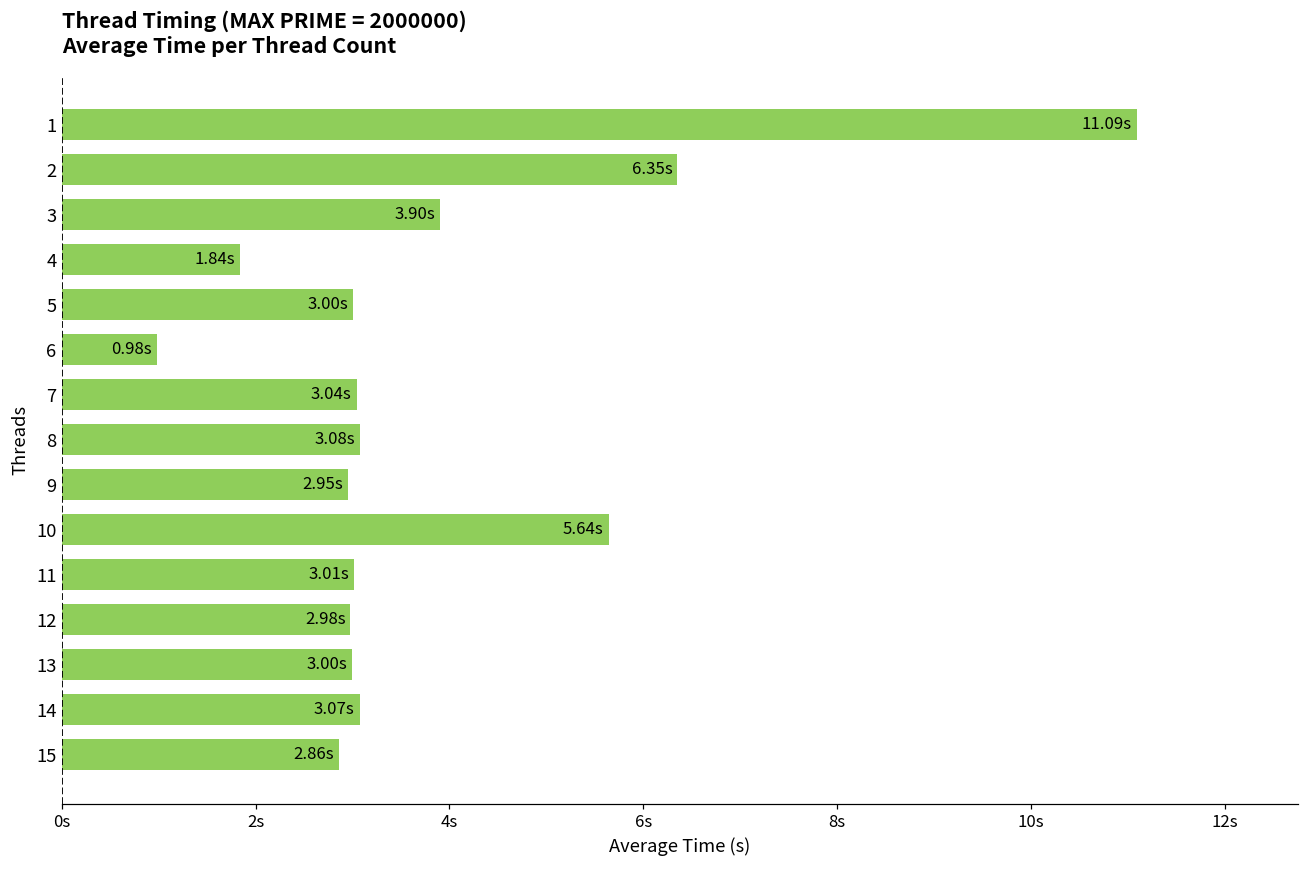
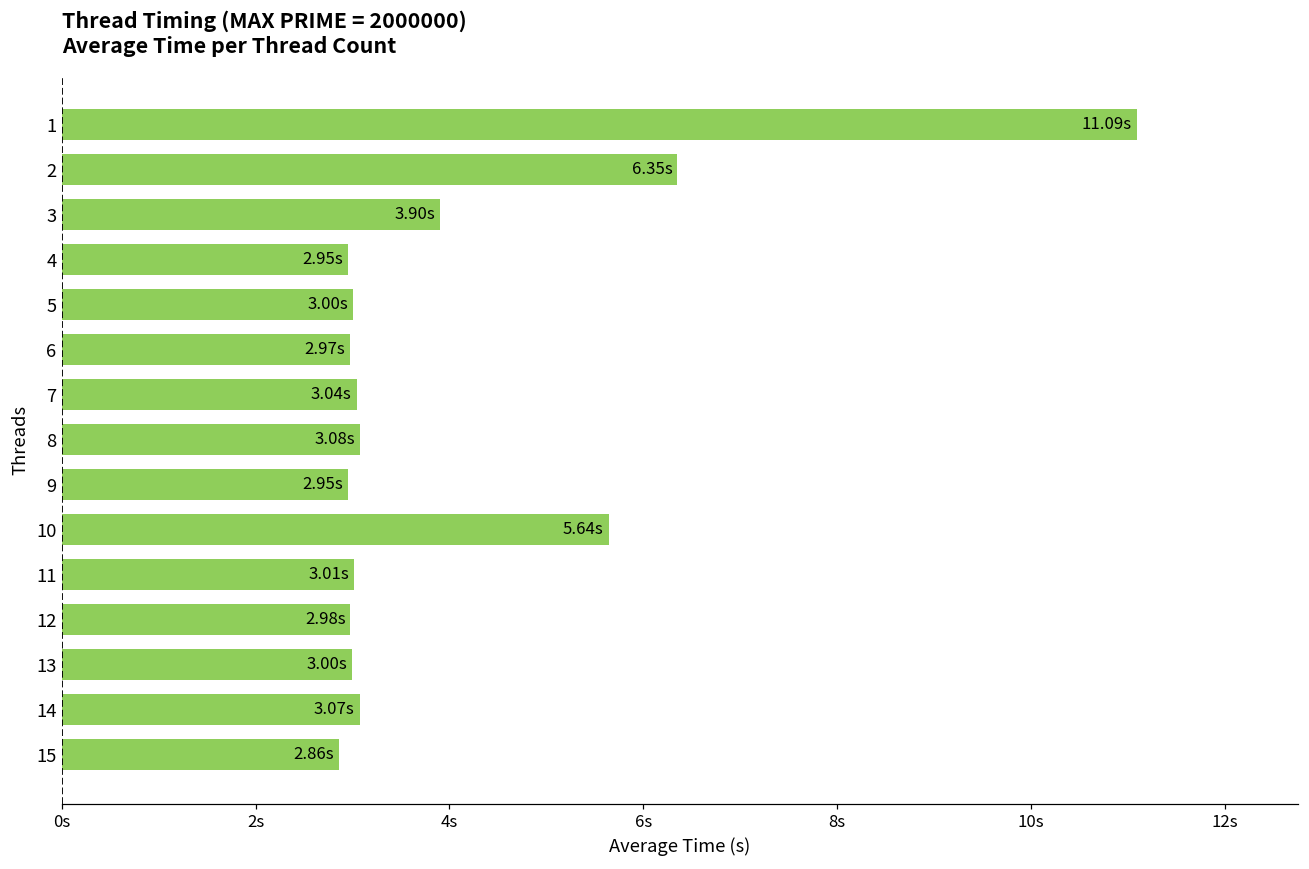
  {
    "1": "11.09s",
    "2": "6.35s",
    "3": "3.90s",
-   "4": "1.84s",
+   "4": "2.95s",
    "5": "3.00s",
-   "6": "0.98s",
+   "6": "2.97s",
    "7": "3.04s",
    "8": "3.08s",
    "9": "2.95s",
    "10": "5.64s",
    "11": "3.01s",
    "12": "2.98s",
    "13": "3.00s",
    "14": "3.07s",
    "15": "2.86s"
  }
